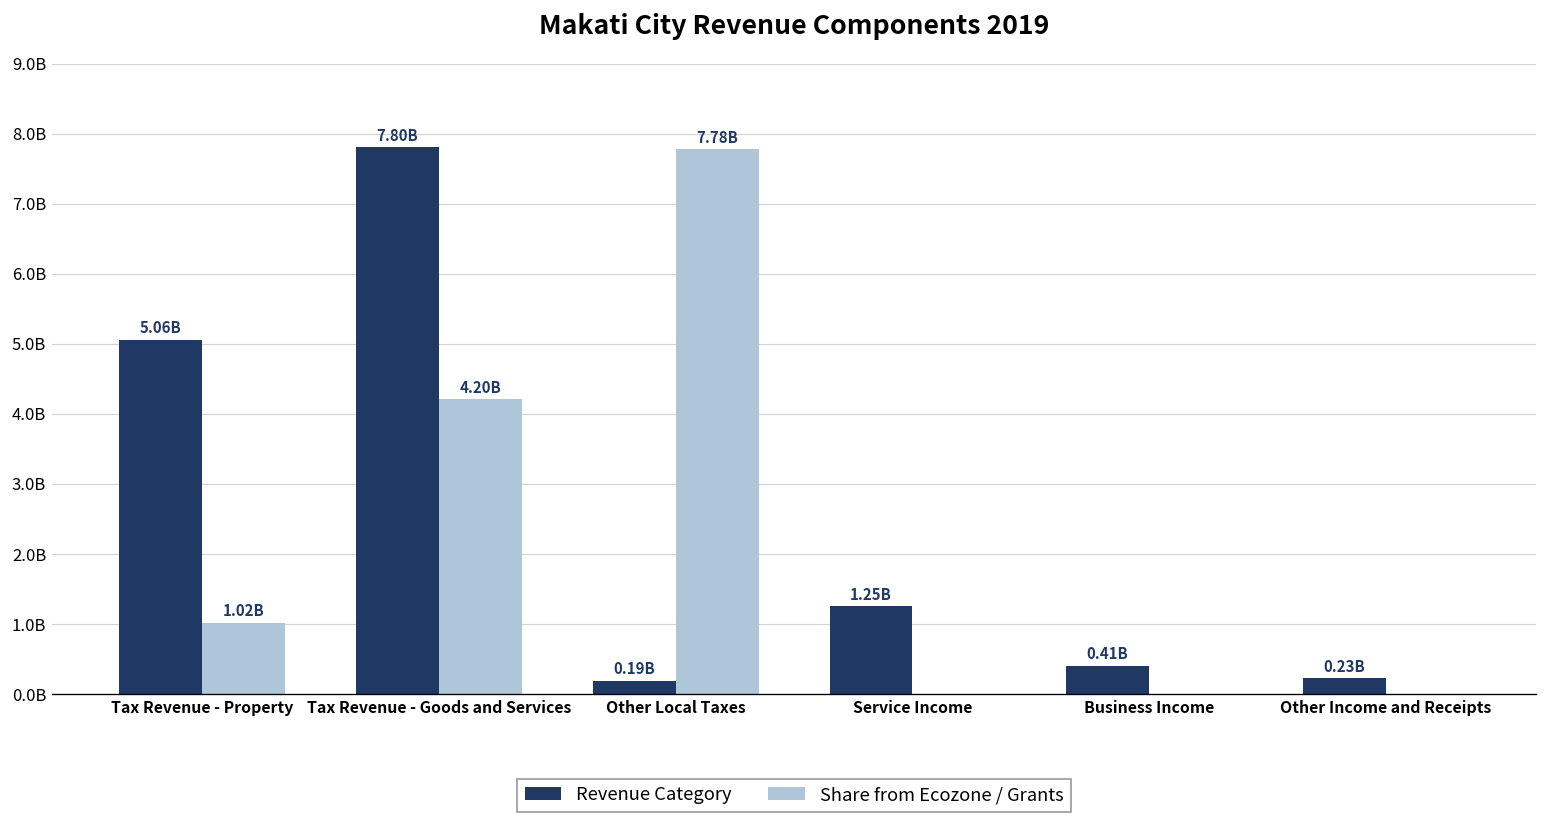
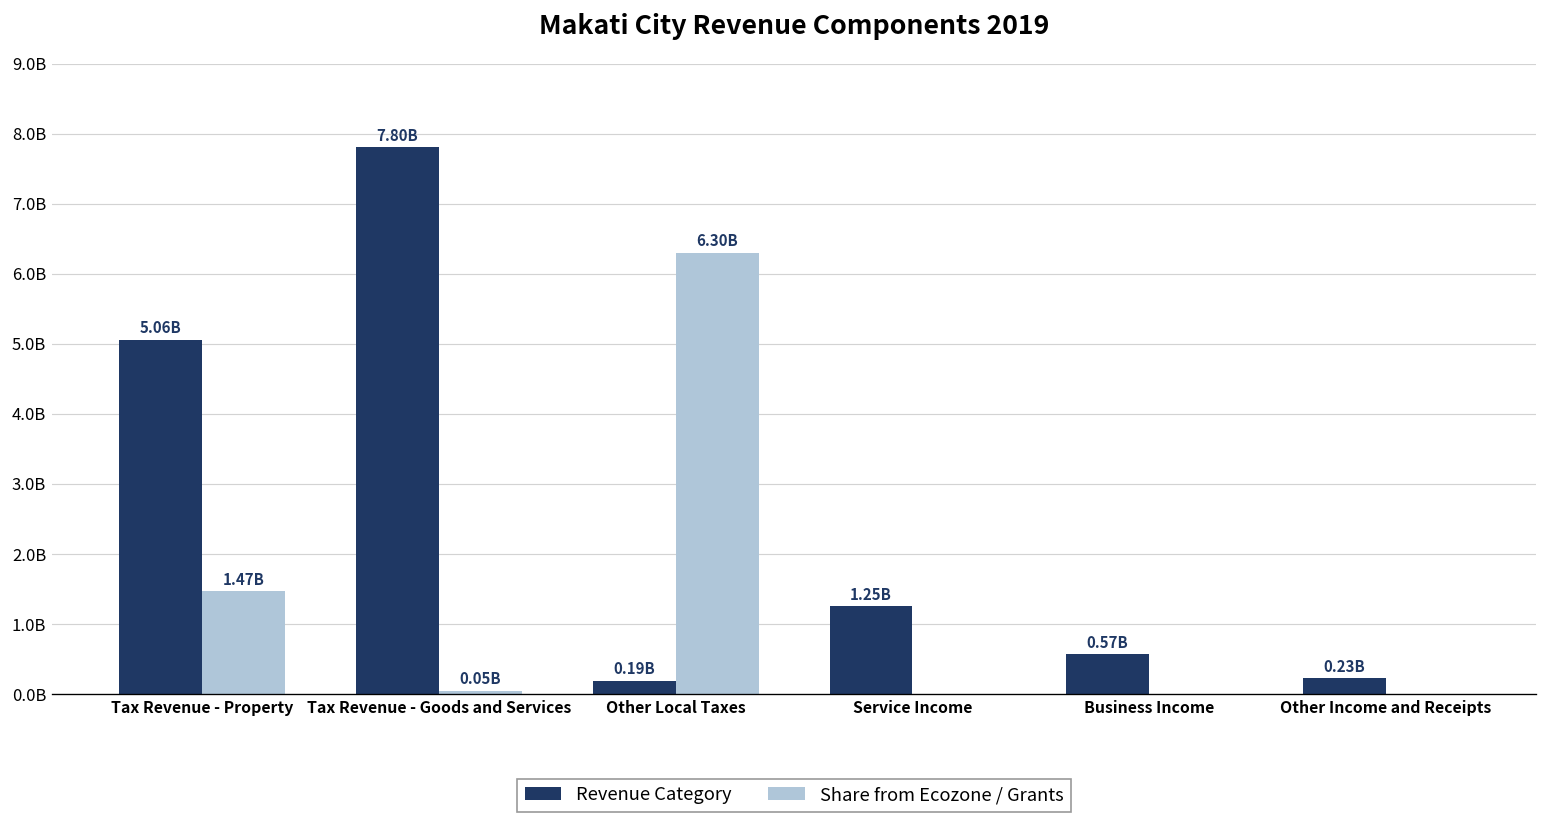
  {
    "Revenue Category": {
      "Tax Revenue - Property": "5.06B",
      "Tax Revenue - Goods and Services": "7.80B",
      "Other Local Taxes": "0.19B",
      "Service Income": "1.25B",
-     "Business Income": "0.41B",
+     "Business Income": "0.57B",
      "Other Income and Receipts": "0.23B"
    },
    "Share from Ecozone / Grants": {
-     "Tax Revenue - Property": "1.02B",
-     "Tax Revenue - Goods and Services": "4.20B",
-     "Other Local Taxes": "7.78B"
+     "Tax Revenue - Property": "1.47B",
+     "Tax Revenue - Goods and Services": "0.05B",
+     "Other Local Taxes": "6.30B"
    }
  }
